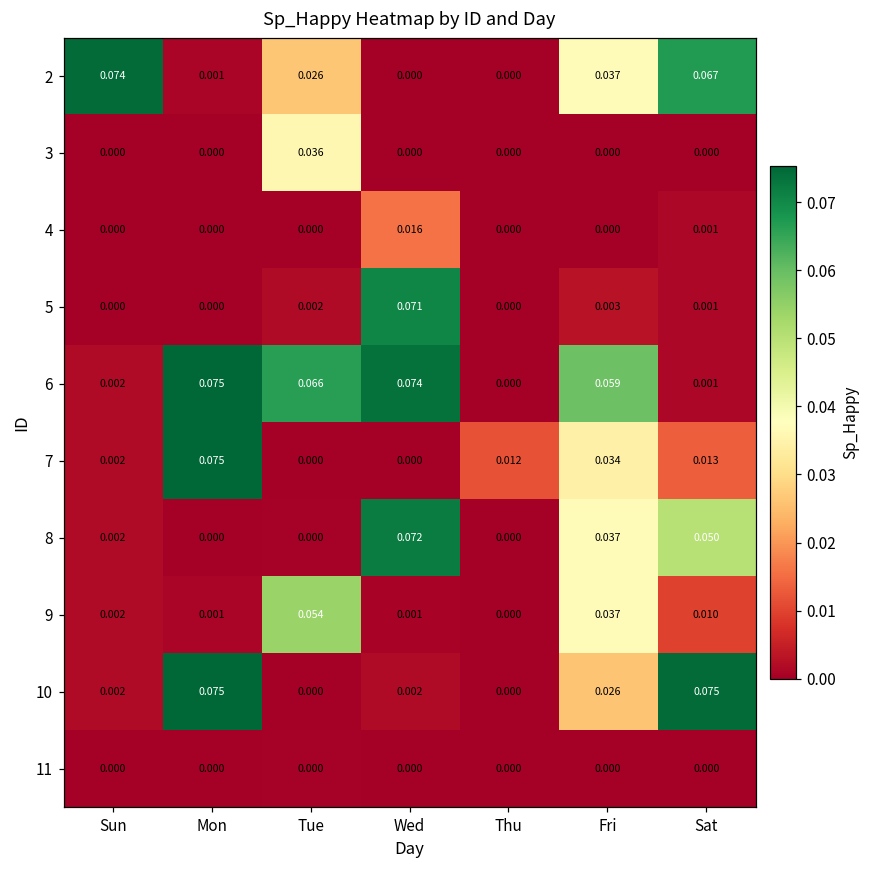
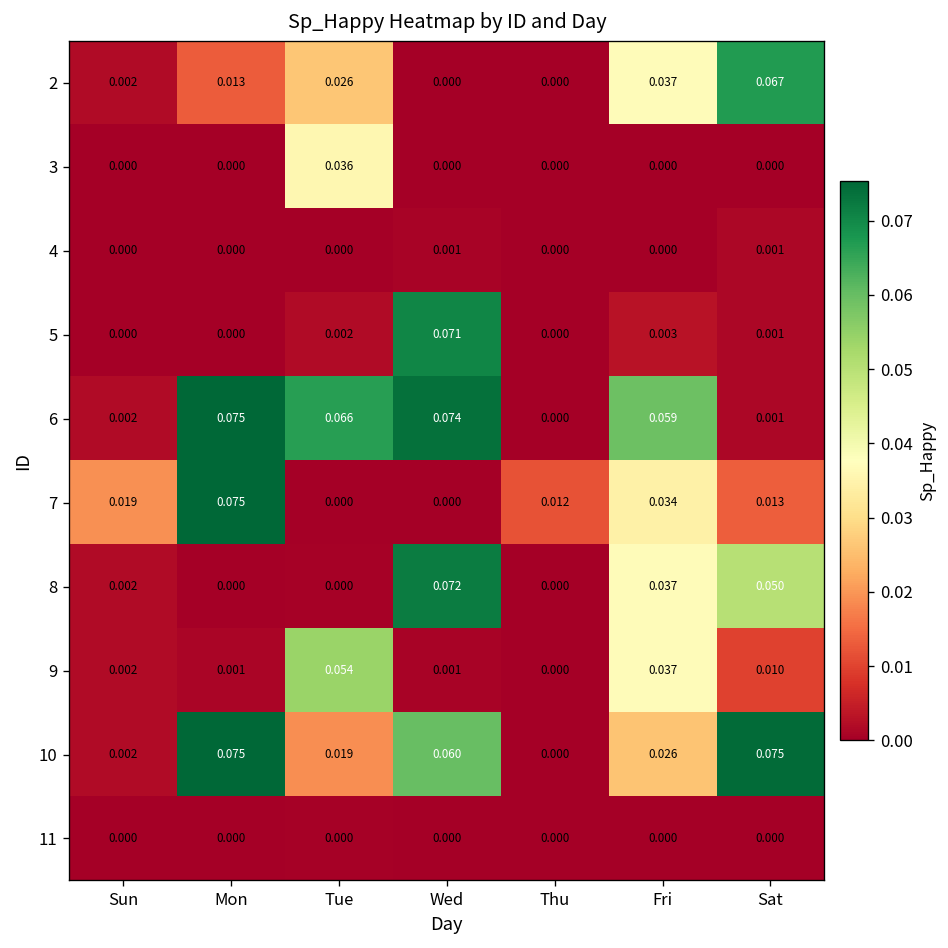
  {
    "2": {
-     "Sun": 0.074,
-     "Mon": 0.001,
+     "Sun": 0.002,
+     "Mon": 0.013,
      "Tue": 0.026,
      "Wed": 0.000,
      "Thu": 0.000,
      "Fri": 0.037,
      "Sat": 0.067
    },
    "3": {
      "Sun": 0.000,
      "Mon": 0.000,
      "Tue": 0.036,
      "Wed": 0.000,
      "Thu": 0.000,
      "Fri": 0.000,
      "Sat": 0.000
    },
    "4": {
      "Sun": 0.000,
      "Mon": 0.000,
      "Tue": 0.000,
-     "Wed": 0.016,
+     "Wed": 0.001,
      "Thu": 0.000,
      "Fri": 0.000,
      "Sat": 0.001
    },
    "5": {
      "Sun": 0.000,
      "Mon": 0.000,
      "Tue": 0.002,
      "Wed": 0.071,
      "Thu": 0.000,
      "Fri": 0.003,
      "Sat": 0.001
    },
    "6": {
      "Sun": 0.002,
      "Mon": 0.075,
      "Tue": 0.066,
      "Wed": 0.074,
      "Thu": 0.000,
      "Fri": 0.059,
      "Sat": 0.001
    },
    "7": {
-     "Sun": 0.002,
+     "Sun": 0.019,
      "Mon": 0.075,
      "Tue": 0.000,
      "Wed": 0.000,
      "Thu": 0.012,
      "Fri": 0.034,
      "Sat": 0.013
    },
    "8": {
      "Sun": 0.002,
      "Mon": 0.000,
      "Tue": 0.000,
      "Wed": 0.072,
      "Thu": 0.000,
      "Fri": 0.037,
      "Sat": 0.050
    },
    "9": {
      "Sun": 0.002,
      "Mon": 0.001,
      "Tue": 0.054,
      "Wed": 0.001,
      "Thu": 0.000,
      "Fri": 0.037,
      "Sat": 0.010
    },
    "10": {
      "Sun": 0.002,
      "Mon": 0.075,
-     "Tue": 0.000,
-     "Wed": 0.002,
+     "Tue": 0.019,
+     "Wed": 0.060,
      "Thu": 0.000,
      "Fri": 0.026,
      "Sat": 0.075
    },
    "11": {
      "Sun": 0.000,
      "Mon": 0.000,
      "Tue": 0.000,
      "Wed": 0.000,
      "Thu": 0.000,
      "Fri": 0.000,
      "Sat": 0.000
    }
  }
